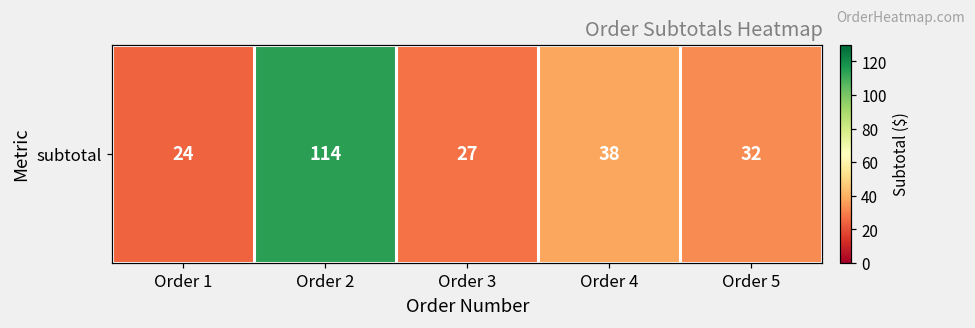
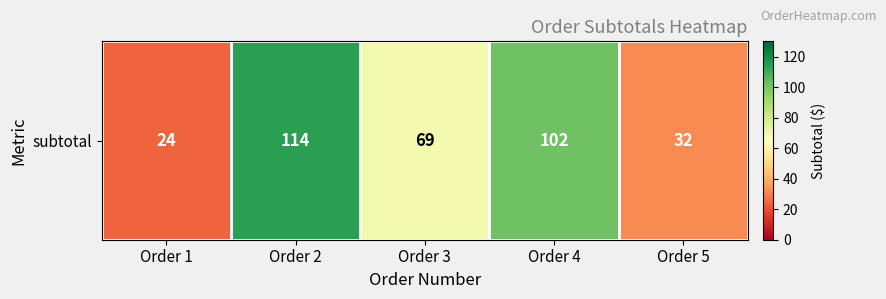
  {
    "subtotal": {
      "Order 1": 24,
      "Order 2": 114,
-     "Order 3": 27,
-     "Order 4": 38,
+     "Order 3": 69,
+     "Order 4": 102,
      "Order 5": 32
    }
  }
